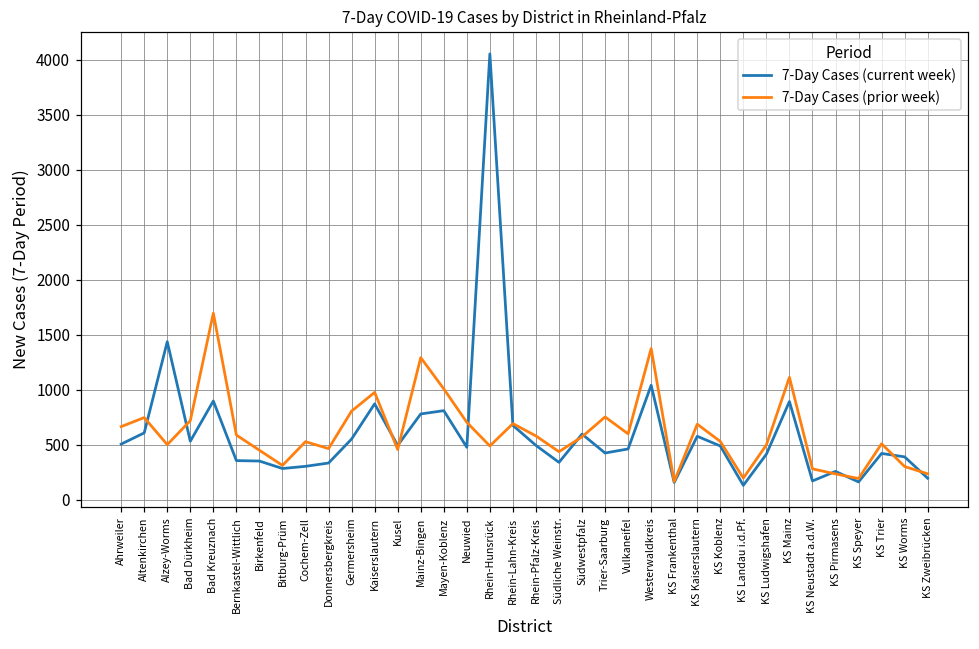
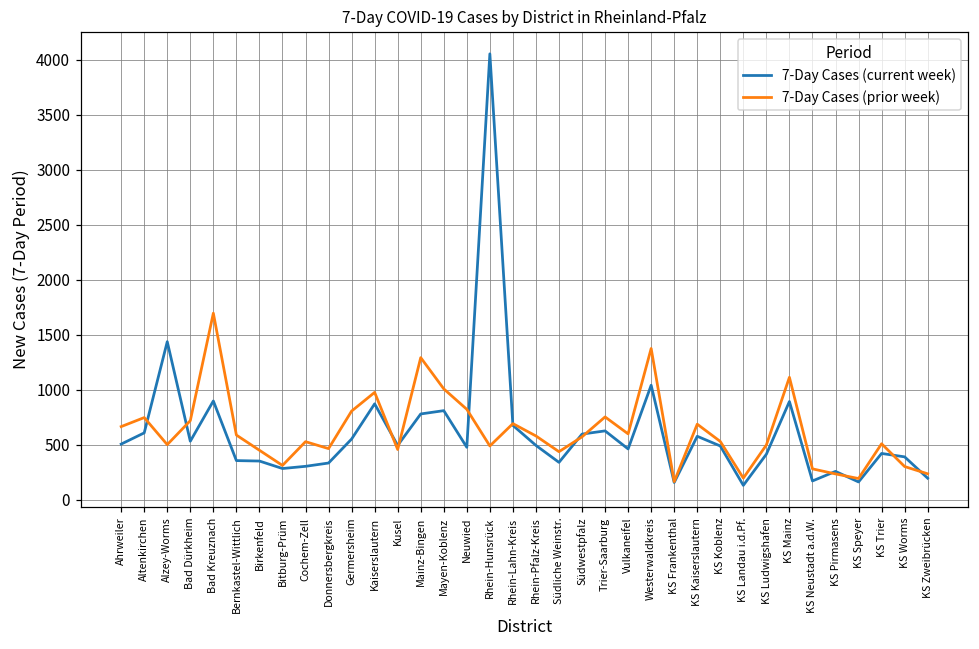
  {
    "7-Day Cases (current week)": {
      "Ahrweiler": 510,
      "Altenkirchen": 610,
      "Alzey-Worms": 1440,
      "Bad Dürkheim": 530,
      "Bad Kreuznach": 900,
      "Bernkastel-Wittlich": 360,
      "Birkenfeld": 350,
      "Bitburg-Prüm": 280,
      "Cochem-Zell": 300,
      "Donnersbergkreis": 330,
      "Germersheim": 550,
      "Kaiserslautern": 870,
      "Kusel": 490,
      "Mainz-Bingen": 780,
      "Mayen-Koblenz": 810,
      "Neuwied": 480,
      "Rhein-Hunsrück": 4050,
      "Rhein-Pfalz-Kreis": 490,
      "Südliche Weinstr.": 340,
-     "Trier-Saarburg": 430,
+     "Trier-Saarburg": 630,
      "Vulkaneifel": 460,
      "Westerwaldkreis": 1040,
      "KS Kaiserslautern": 580,
      "KS Koblenz": 490,
      "KS Landau i.d.Pf.": 130,
      "KS Ludwigshafen": 410,
      "KS Mainz": 890,
      "KS Neustadt a.d.W.": 170,
      "KS Speyer": 160,
      "KS Trier": 420,
      "KS Worms": 390,
      "KS Zweibrücken": 200
    },
    "7-Day Cases (prior week)": {
      "Ahrweiler": 670,
      "Altenkirchen": 750,
      "Alzey-Worms": 500,
      "Bad Dürkheim": 720,
      "Bad Kreuznach": 1700,
      "Bernkastel-Wittlich": 590,
      "Birkenfeld": 450,
      "Bitburg-Prüm": 310,
      "Cochem-Zell": 530,
      "Donnersbergkreis": 470,
      "Germersheim": 810,
      "Kaiserslautern": 980,
      "Kusel": 460,
      "Mainz-Bingen": 1290,
      "Mayen-Koblenz": 1010,
-     "Neuwied": 700,
+     "Neuwied": 820,
      "Rhein-Hunsrück": 490,
      "Rhein-Pfalz-Kreis": 580,
      "Südliche Weinstr.": 440,
      "Trier-Saarburg": 750,
      "Vulkaneifel": 600,
      "Westerwaldkreis": 1380,
      "KS Kaiserslautern": 690,
      "KS Koblenz": 530,
      "KS Landau i.d.Pf.": 200,
      "KS Ludwigshafen": 500,
      "KS Mainz": 1110,
      "KS Neustadt a.d.W.": 280,
      "KS Speyer": 190,
      "KS Trier": 510,
      "KS Worms": 300,
      "KS Zweibrücken": 240
    }
  }
